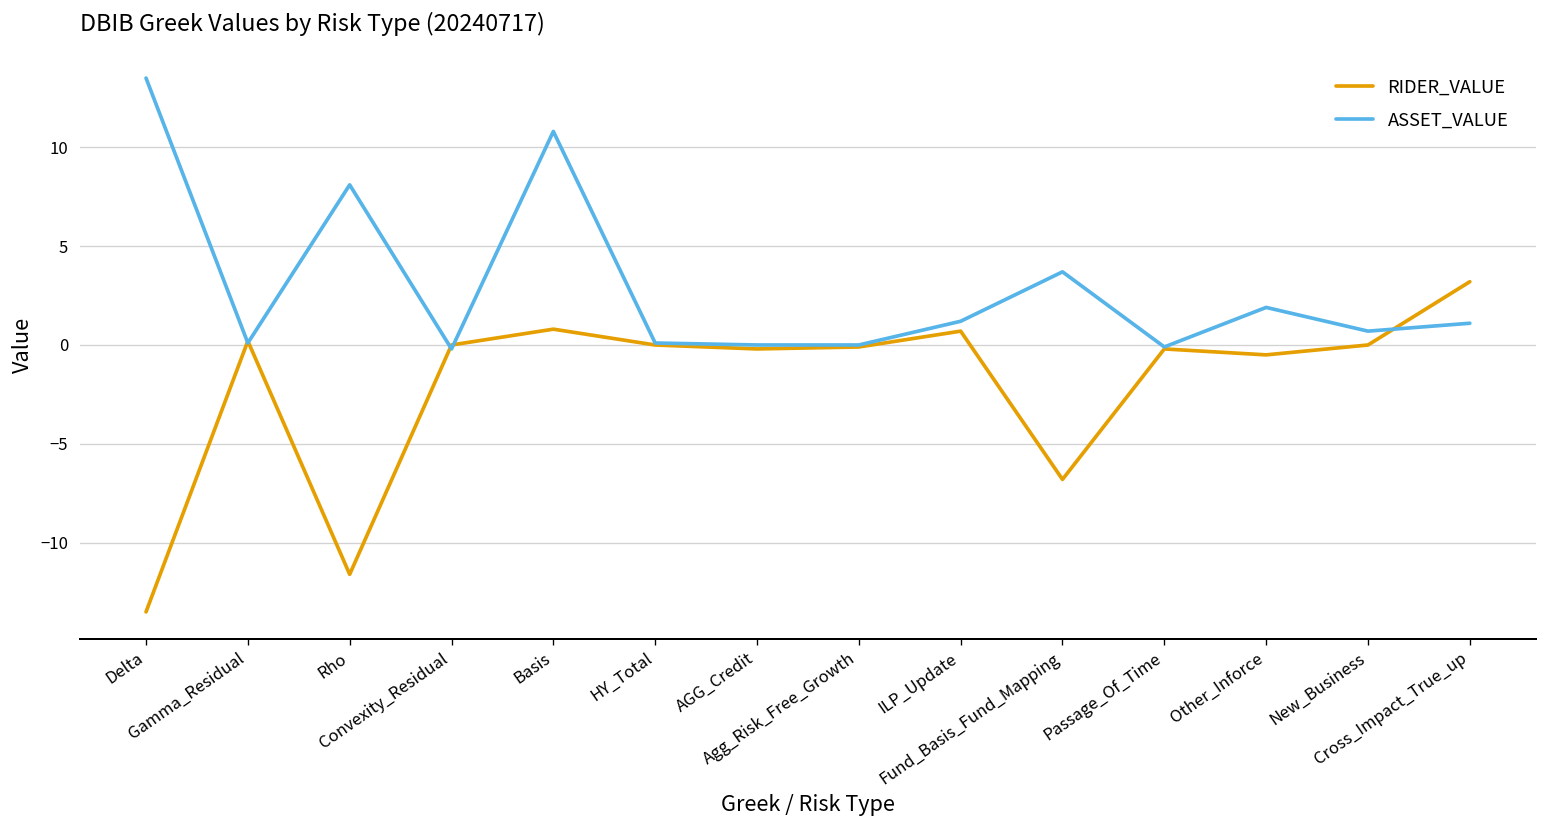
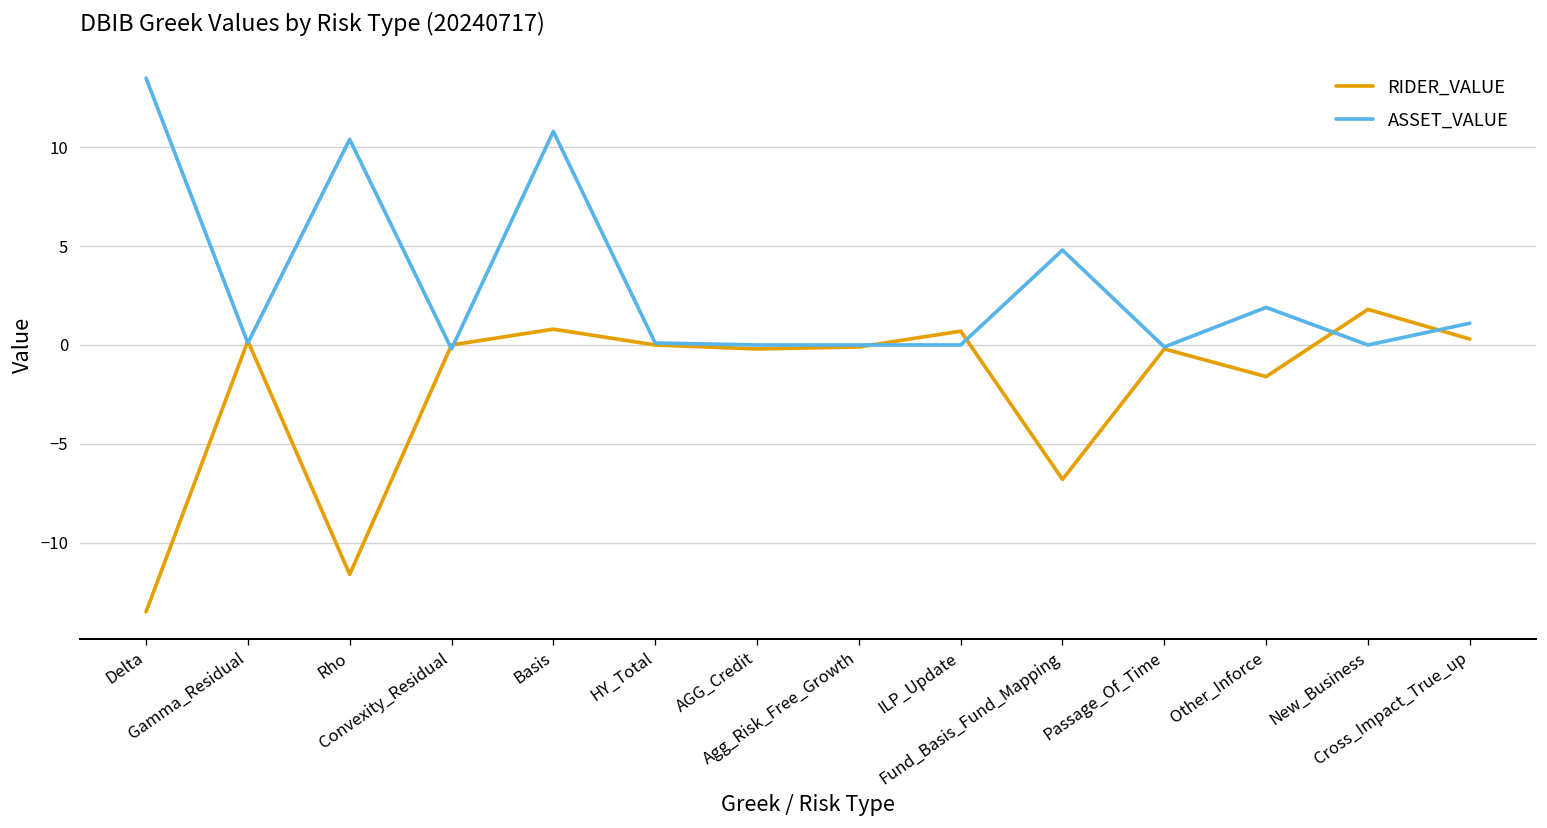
  {
    "RIDER_VALUE": {
      "Delta": -13.5,
      "Rho": -11.6,
      "Convexity_Residual": 0.0,
      "Basis": 0.8,
      "AGG_Credit": -0.2,
      "ILP_Update": 0.7,
      "Fund_Basis_Fund_Mapping": -6.8,
-     "Other_Inforce": -0.5,
-     "New_Business": 0.0,
-     "Cross_Impact_True_up": 3.2
+     "Other_Inforce": -1.6,
+     "New_Business": 1.8,
+     "Cross_Impact_True_up": 0.3
    },
    "ASSET_VALUE": {
      "Delta": 13.5,
-     "Rho": 8.1,
+     "Rho": 10.4,
      "Convexity_Residual": -0.2,
      "Basis": 10.8,
      "AGG_Credit": 0.0,
-     "ILP_Update": 1.2,
-     "Fund_Basis_Fund_Mapping": 3.7,
+     "ILP_Update": 0.0,
+     "Fund_Basis_Fund_Mapping": 4.8,
      "Other_Inforce": 1.9,
-     "New_Business": 0.7,
+     "New_Business": 0.0,
      "Cross_Impact_True_up": 1.1
    }
  }
